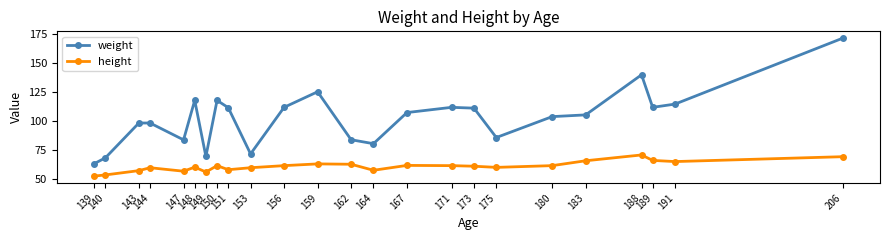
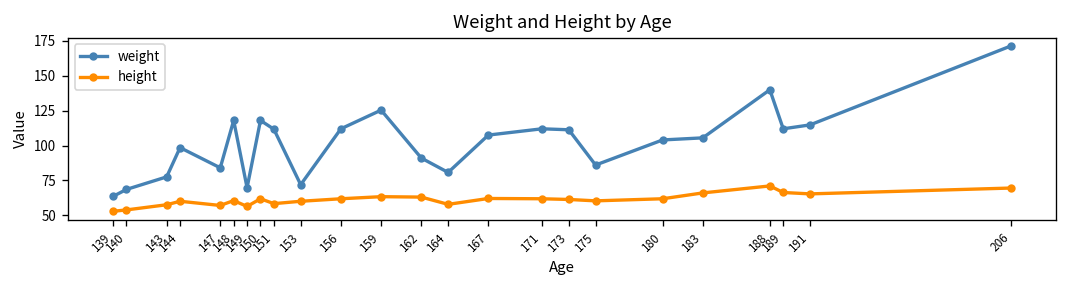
  {
    "weight": {
      "139": 64,
      "140": 69,
-     "143": 99,
+     "143": 78,
      "144": 99,
      "147": 84,
      "148": 118,
      "149": 70,
      "150": 118,
      "151": 112,
      "153": 72,
      "156": 112,
      "159": 125,
-     "162": 84,
+     "162": 91,
      "164": 81,
      "167": 108,
      "171": 112,
      "173": 111,
      "175": 86,
      "180": 104,
      "183": 106,
      "188": 140,
      "189": 112,
      "191": 115,
      "206": 172
    },
    "height": {
      "139": 53,
      "140": 54,
      "143": 58,
      "144": 60,
      "147": 57,
      "148": 61,
      "149": 56,
      "150": 62,
      "151": 58,
      "153": 60,
      "156": 62,
      "159": 63,
      "162": 63,
      "164": 58,
      "167": 62,
      "171": 62,
      "173": 61,
      "175": 60,
      "180": 62,
      "183": 66,
      "188": 71,
      "189": 66,
      "191": 65,
      "206": 70
    }
  }
